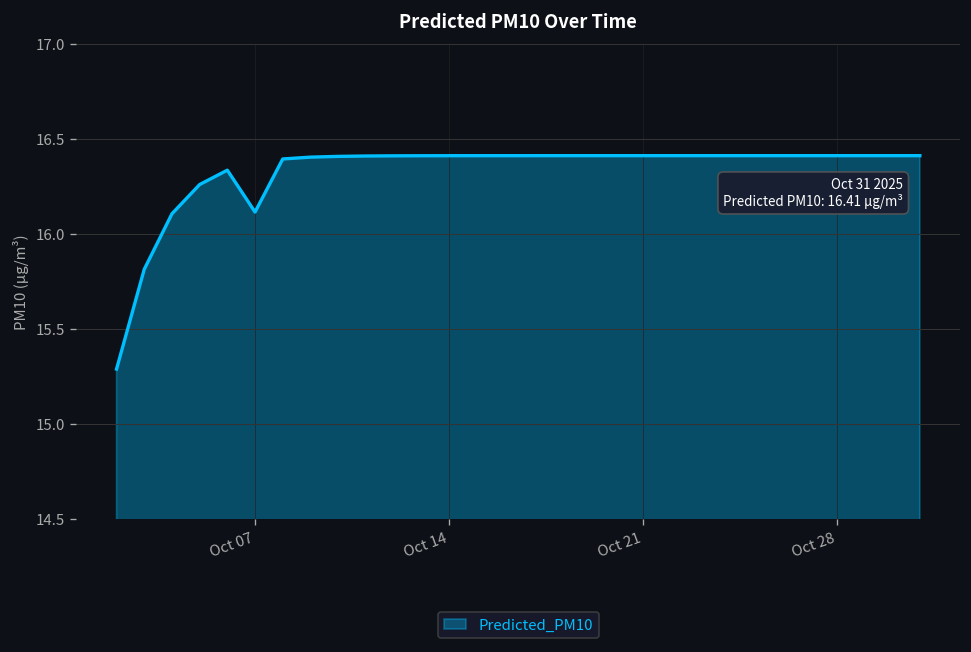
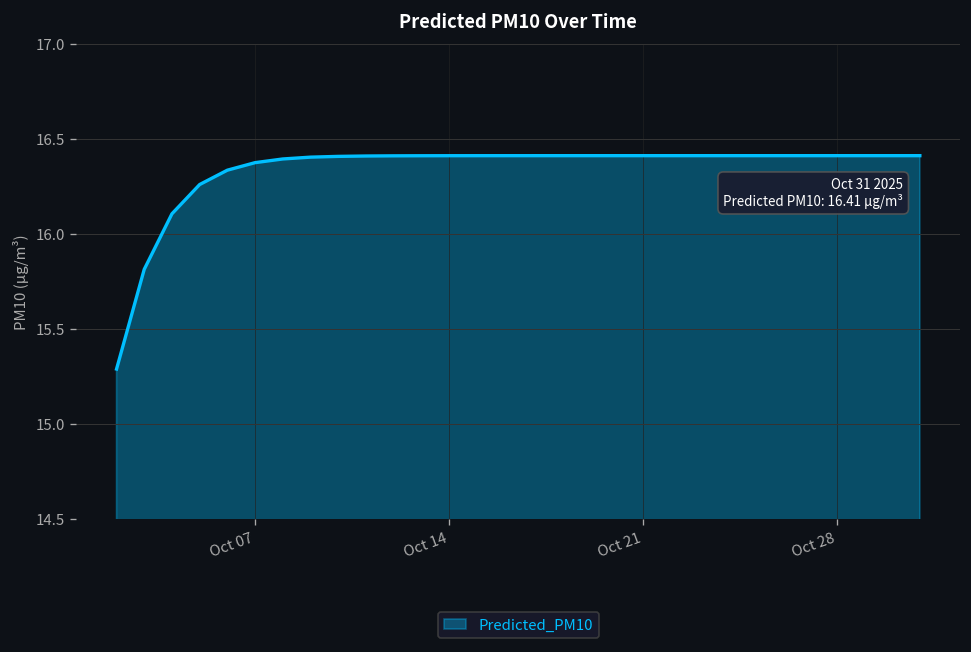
  {
-   "Oct 07": 16.12,
+   "Oct 07": 16.38,
    "Oct 14": 16.41,
    "Oct 21": 16.41
  }
